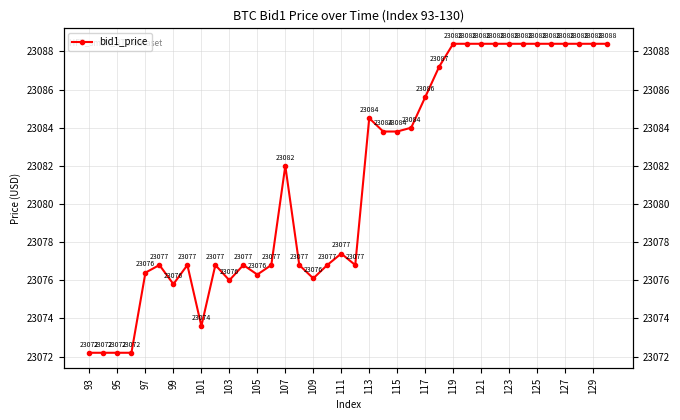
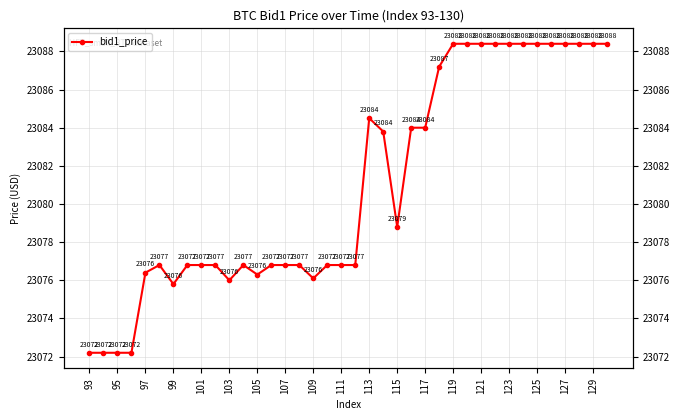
  {
    "97": 23076,
    "99": 23076,
-   "101": 23074,
+   "101": 23077,
    "103": 23076,
    "105": 23076,
-   "107": 23082,
+   "107": 23077,
    "109": 23076,
-   "111": 23077.4,
+   "111": 23076.8,
    "113": 23084,
-   "115": 23084,
-   "117": 23086
+   "115": 23079,
+   "117": 23084
  }
